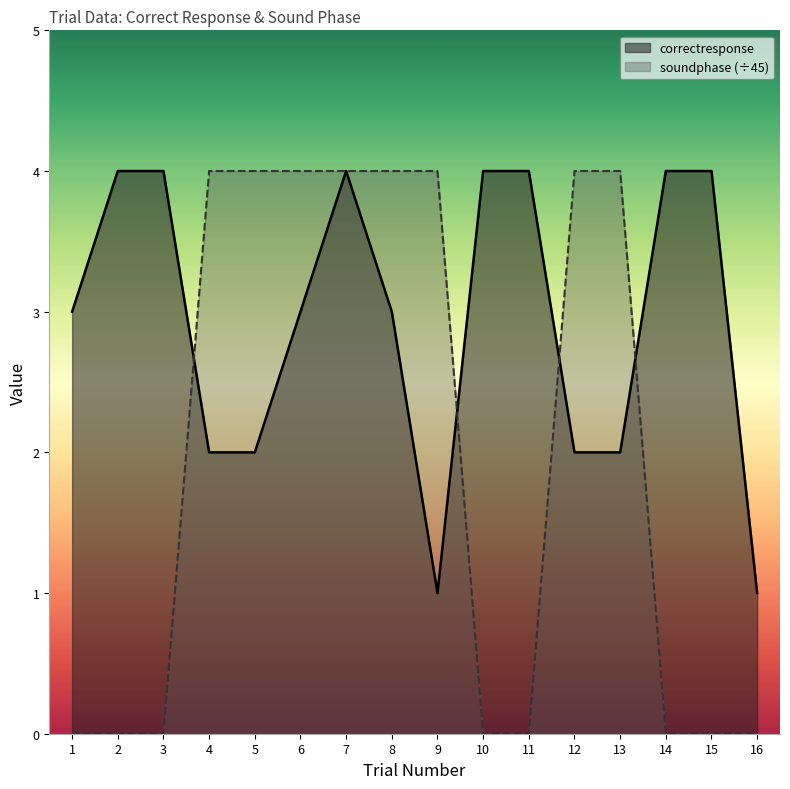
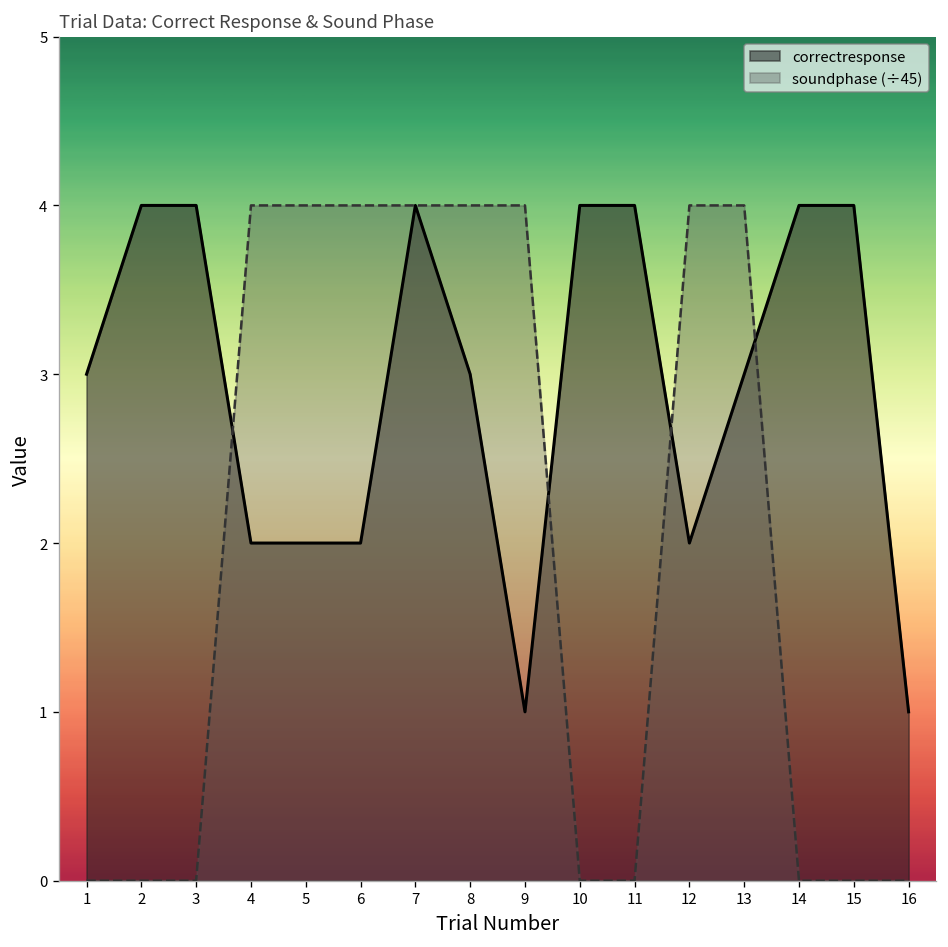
  {
    "correctresponse": {
      "1": 3,
      "2": 4,
      "3": 4,
      "4": 2,
      "5": 2,
-     "6": 3,
+     "6": 2,
      "8": 3,
      "9": 1,
      "10": 4,
      "11": 4,
      "12": 2,
-     "13": 2,
+     "13": 3,
      "14": 4,
      "15": 4,
      "16": 1
    },
    "soundphase (÷45)": {
      "1": 0,
      "2": 0,
      "3": 0,
      "4": 4,
      "5": 4,
      "6": 4,
      "8": 4,
      "9": 4,
      "10": 0,
      "11": 0,
      "12": 4,
      "13": 4,
      "14": 0,
      "15": 0,
      "16": 0
    }
  }
